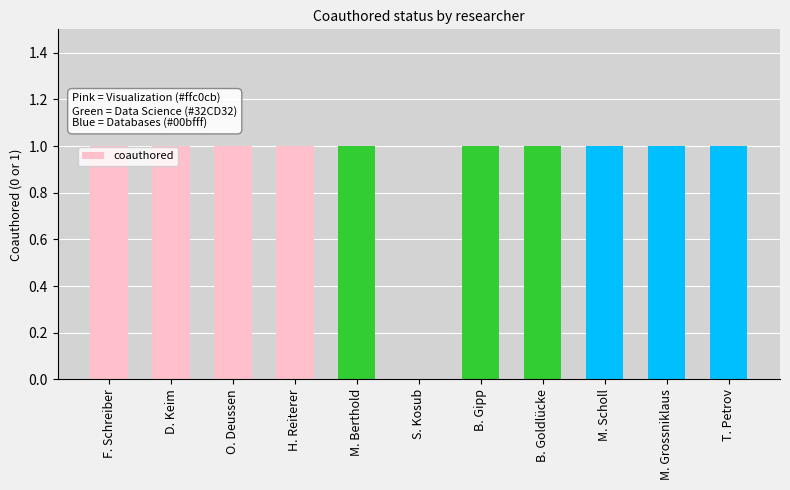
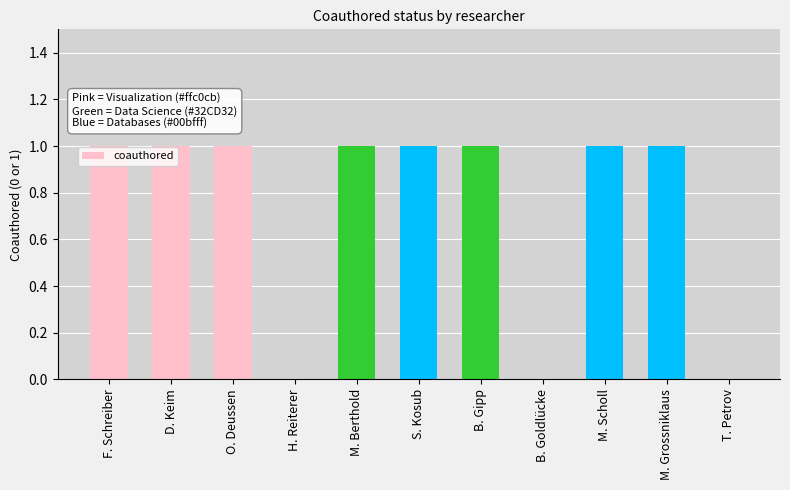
  {
-   "H. Reiterer": 1,
+   "H. Reiterer": 0,
    "M. Berthold": 1,
-   "S. Kosub": 0,
+   "S. Kosub": 1,
    "B. Gipp": 1,
-   "B. Goldlücke": 1,
+   "B. Goldlücke": 0,
    "M. Scholl": 1,
    "M. Grossniklaus": 1,
-   "T. Petrov": 1
+   "T. Petrov": 0
  }
